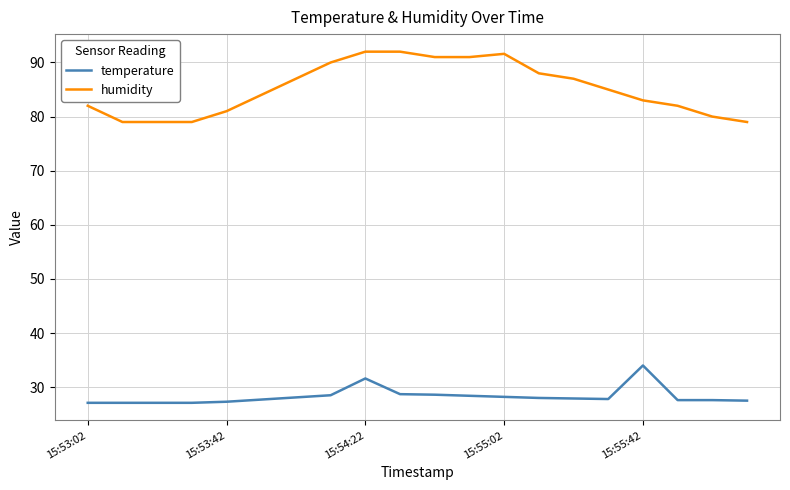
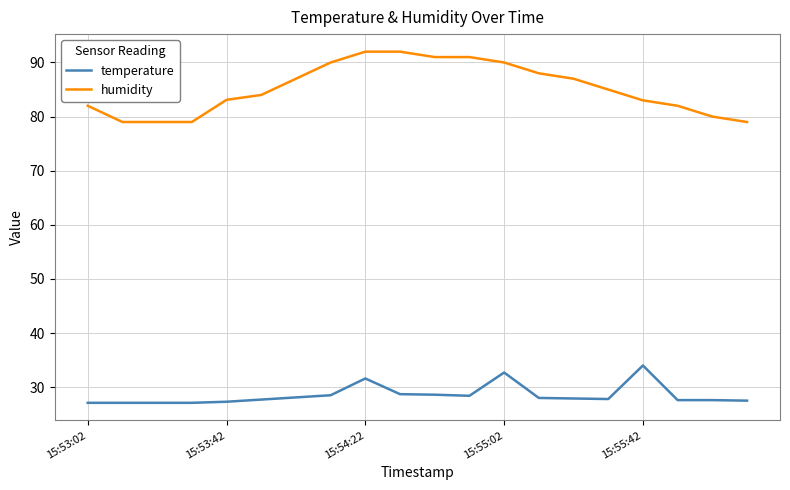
  {
    "temperature": {
      "15:53:02": 27,
      "15:53:42": 27,
      "15:54:22": 32,
-     "15:55:02": 28,
+     "15:55:02": 33,
      "15:55:42": 34
    },
    "humidity": {
      "15:53:02": 82,
-     "15:53:42": 81,
+     "15:53:42": 83,
      "15:54:22": 92,
-     "15:55:02": 92,
+     "15:55:02": 90,
      "15:55:42": 83
    }
  }
